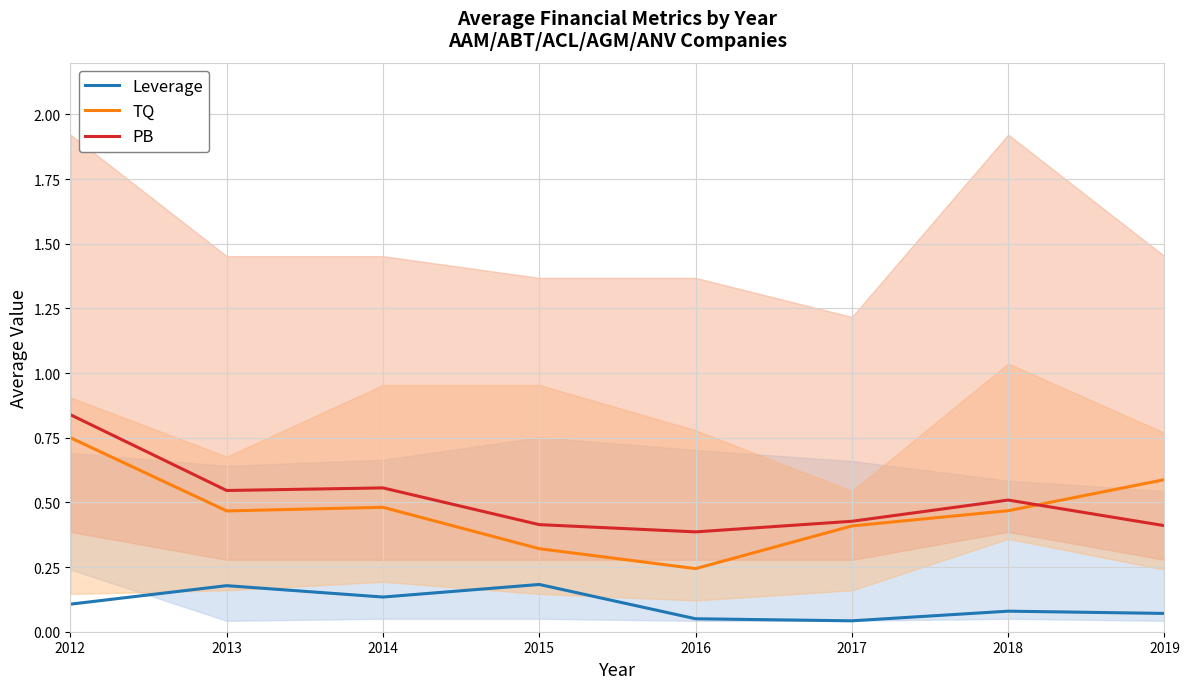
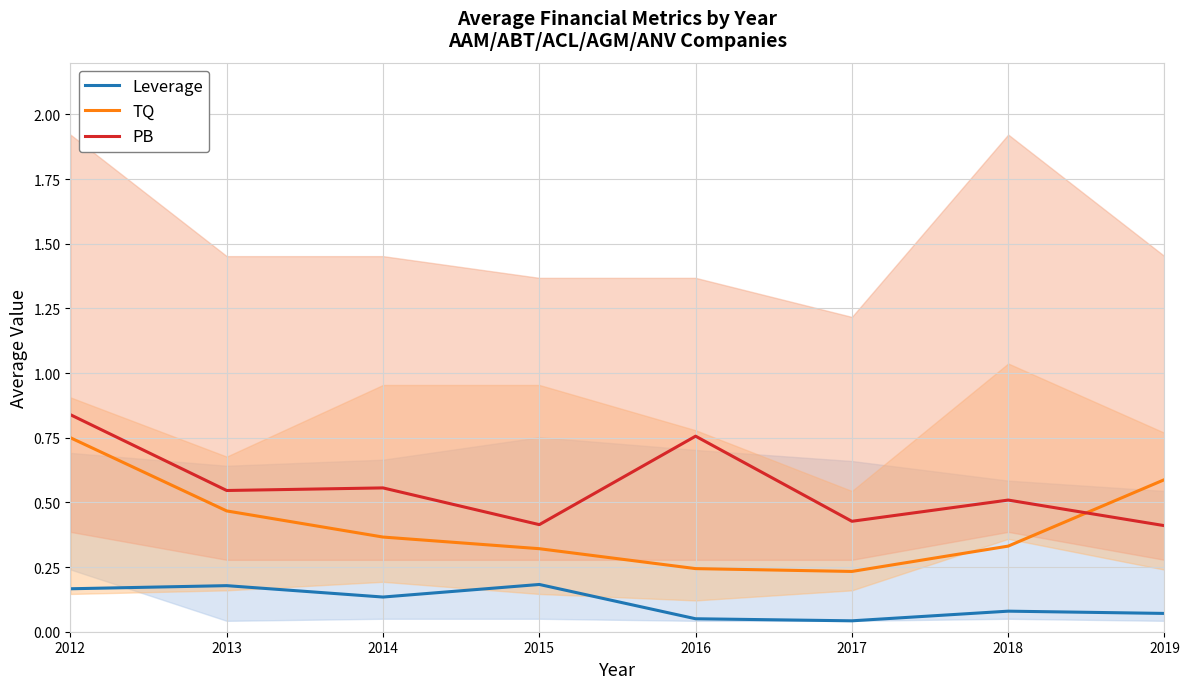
  {
    "Leverage": {
-     "2012": 0.11,
+     "2012": 0.17,
      "2013": 0.18,
      "2014": 0.13,
      "2015": 0.18,
      "2016": 0.05,
      "2017": 0.04,
      "2018": 0.08,
      "2019": 0.07
    },
    "TQ": {
      "2012": 0.75,
      "2013": 0.47,
-     "2014": 0.48,
+     "2014": 0.37,
      "2015": 0.32,
      "2016": 0.24,
-     "2017": 0.41,
-     "2018": 0.47,
+     "2017": 0.23,
+     "2018": 0.33,
      "2019": 0.59
    },
    "PB": {
      "2012": 0.84,
      "2013": 0.55,
      "2014": 0.56,
      "2015": 0.41,
-     "2016": 0.39,
+     "2016": 0.76,
      "2017": 0.43,
      "2018": 0.51,
      "2019": 0.41
    }
  }
